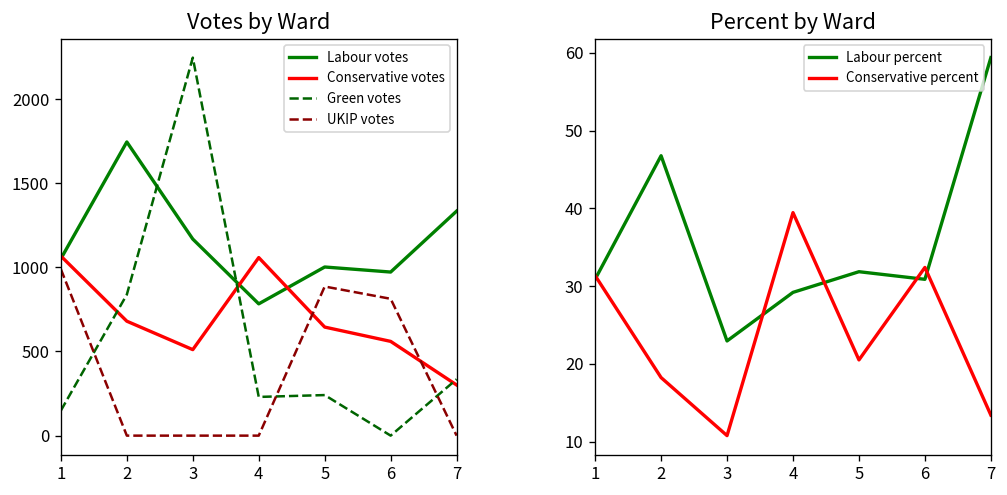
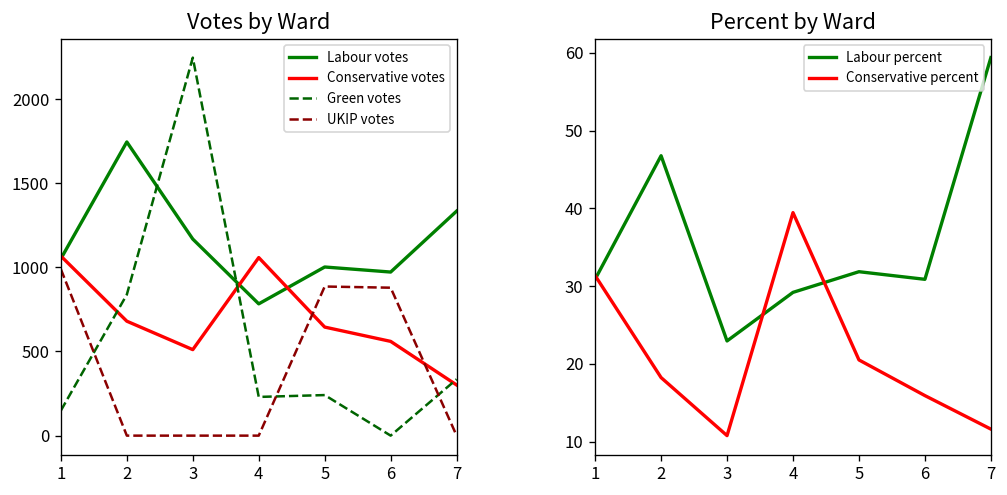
  {
    "Votes by Ward": {
      "Conservative votes": {
        "2": 680,
        "3": 510,
        "4": 1060,
        "5": 650,
        "6": 560,
        "7": 300
      },
      "UKIP votes": {
        "1": 990,
        "2": 0,
        "3": 0,
        "4": 0,
        "5": 890,
-       "6": 810,
+       "6": 880,
        "7": 0
      }
    },
    "Percent by Ward": {
      "Labour percent": {
        "1": 31,
        "2": 47,
        "3": 23,
        "4": 29,
        "5": 32,
        "6": 31,
        "7": 59
      },
      "Conservative percent": {
        "1": 31,
        "2": 18,
        "3": 11,
        "4": 39,
        "5": 21,
-       "6": 32,
-       "7": 13
+       "6": 16,
+       "7": 12
      }
    }
  }
